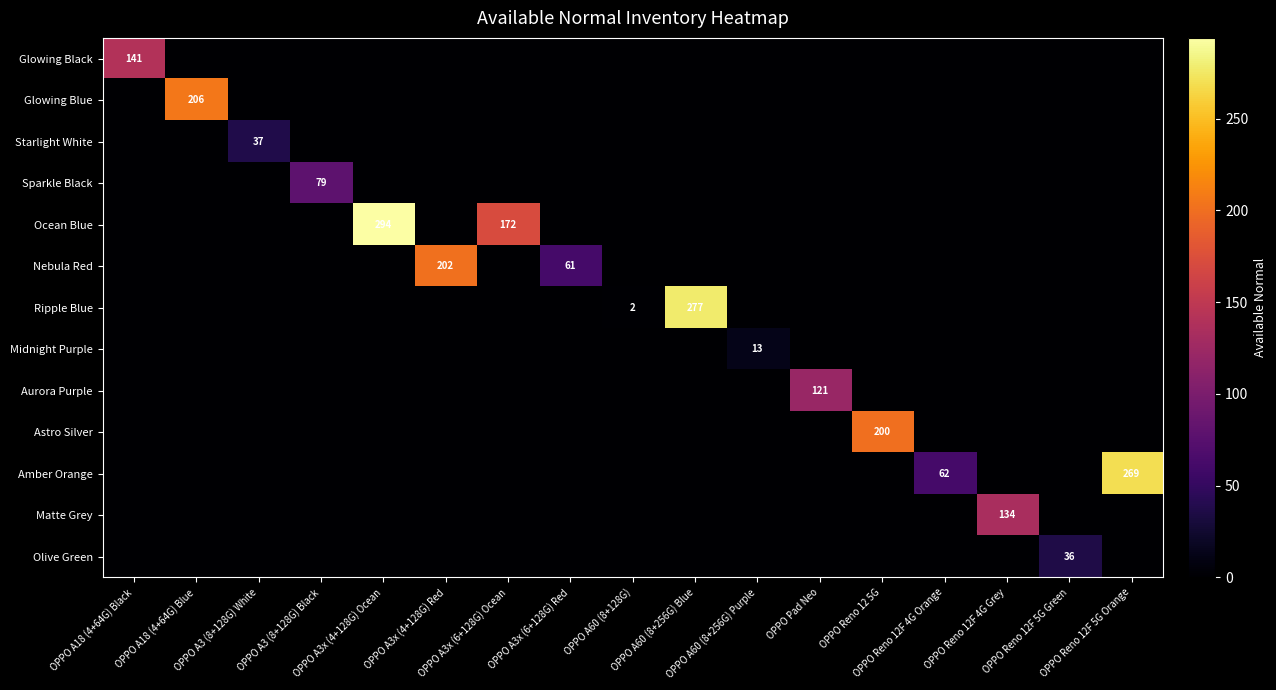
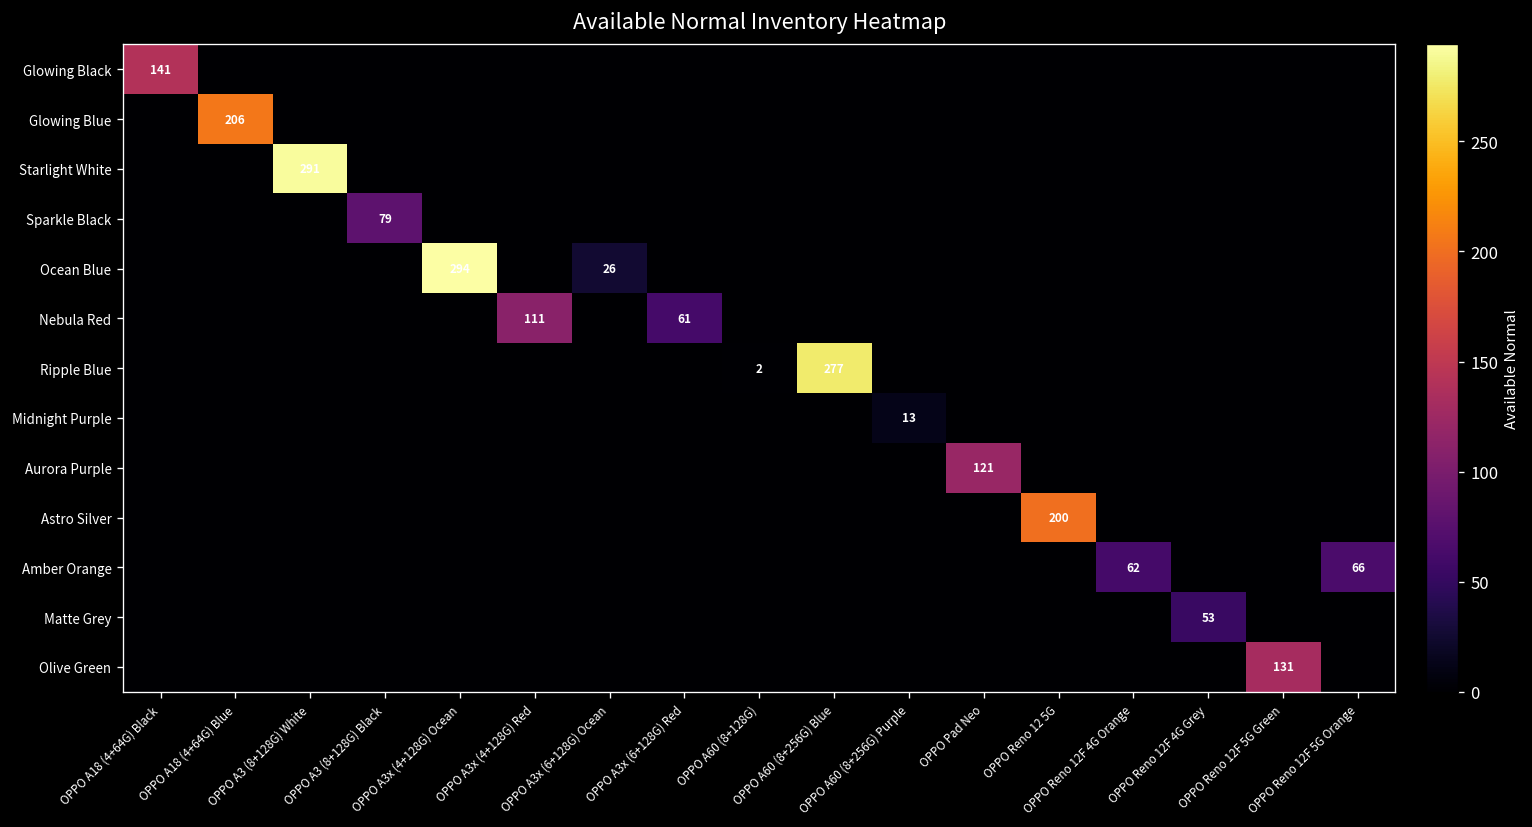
  {
    "Glowing Black": {
      "OPPO A18 (4+64G) Black": 141
    },
    "Glowing Blue": {
      "OPPO A18 (4+64G) Blue": 206
    },
    "Starlight White": {
-     "OPPO A3 (8+128G) White": 37
+     "OPPO A3 (8+128G) White": 291
    },
    "Sparkle Black": {
      "OPPO A3 (8+128G) Black": 79
    },
    "Ocean Blue": {
      "OPPO A3x (4+128G) Ocean": 294,
-     "OPPO A3x (6+128G) Ocean": 172
+     "OPPO A3x (6+128G) Ocean": 26
    },
    "Nebula Red": {
-     "OPPO A3x (4+128G) Red": 202,
+     "OPPO A3x (4+128G) Red": 111,
      "OPPO A3x (6+128G) Red": 61
    },
    "Ripple Blue": {
      "OPPO A60 (8+128G)": 2,
      "OPPO A60 (8+256G) Blue": 277
    },
    "Midnight Purple": {
      "OPPO A60 (8+256G) Purple": 13
    },
    "Aurora Purple": {
      "OPPO Pad Neo": 121
    },
    "Astro Silver": {
      "OPPO Reno 12 5G": 200
    },
    "Amber Orange": {
      "OPPO Reno 12F 4G Orange": 62,
-     "OPPO Reno 12F 5G Orange": 269
+     "OPPO Reno 12F 5G Orange": 66
    },
    "Matte Grey": {
-     "OPPO Reno 12F 4G Grey": 134
+     "OPPO Reno 12F 4G Grey": 53
    },
    "Olive Green": {
-     "OPPO Reno 12F 5G Green": 36
+     "OPPO Reno 12F 5G Green": 131
    }
  }
